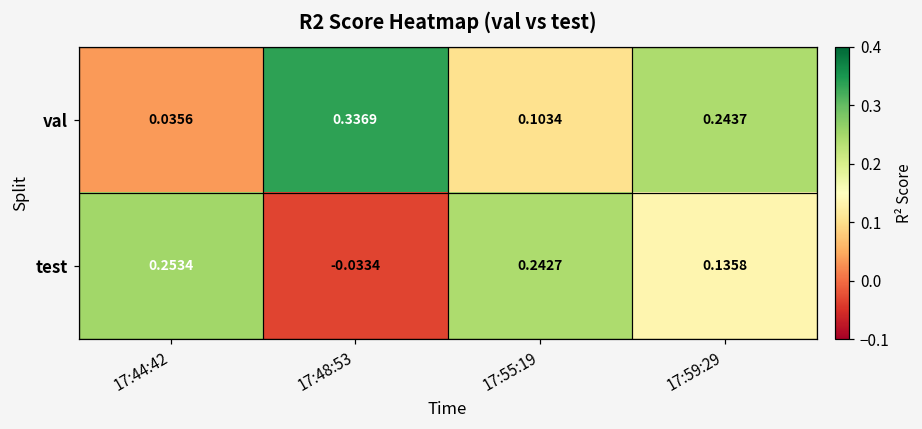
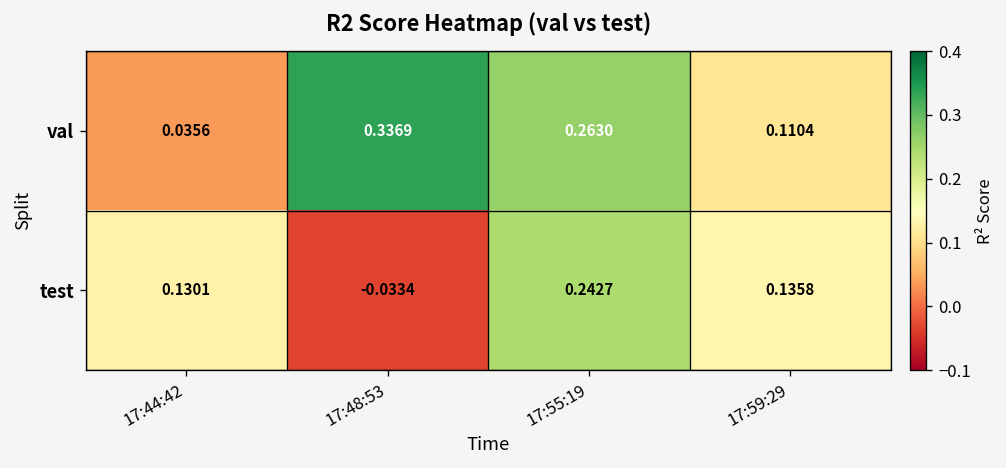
  {
    "val": {
      "17:44:42": 0.0356,
      "17:48:53": 0.3369,
-     "17:55:19": 0.1034,
-     "17:59:29": 0.2437
+     "17:55:19": 0.2630,
+     "17:59:29": 0.1104
    },
    "test": {
-     "17:44:42": 0.2534,
+     "17:44:42": 0.1301,
      "17:48:53": -0.0334,
      "17:55:19": 0.2427,
      "17:59:29": 0.1358
    }
  }
